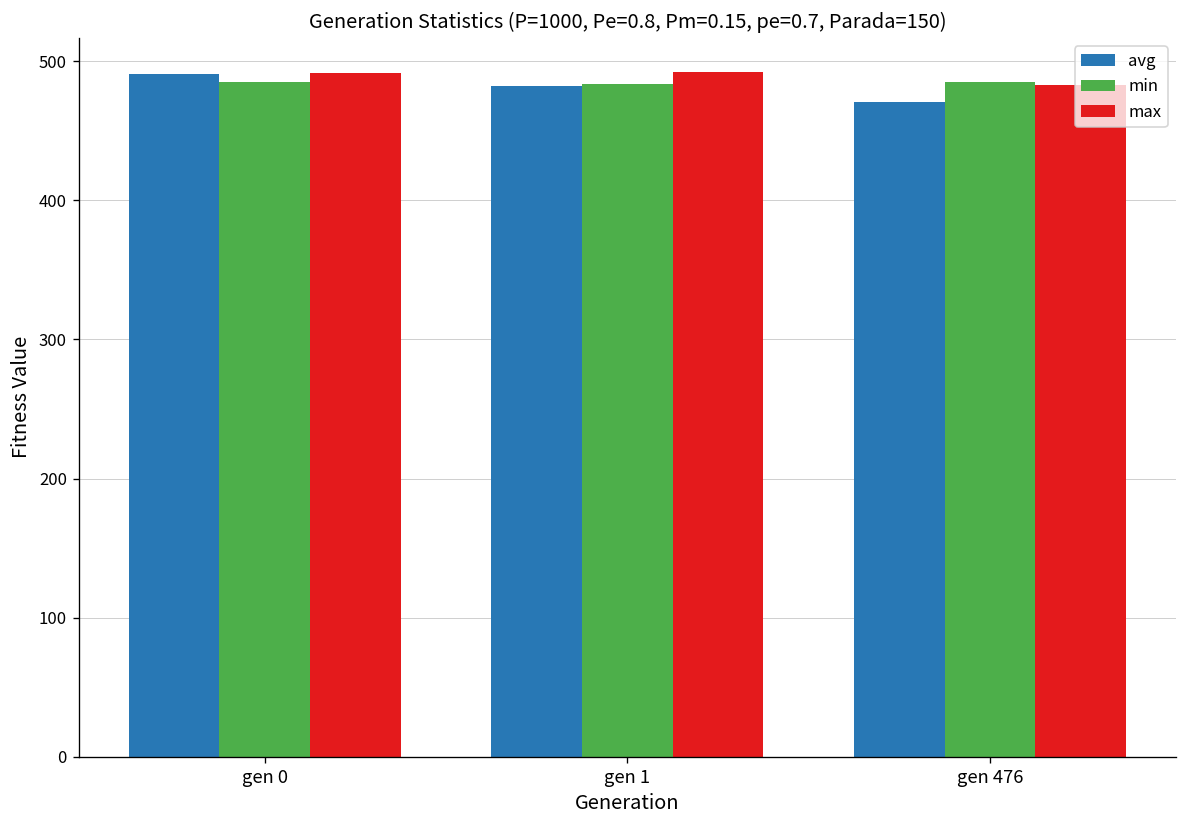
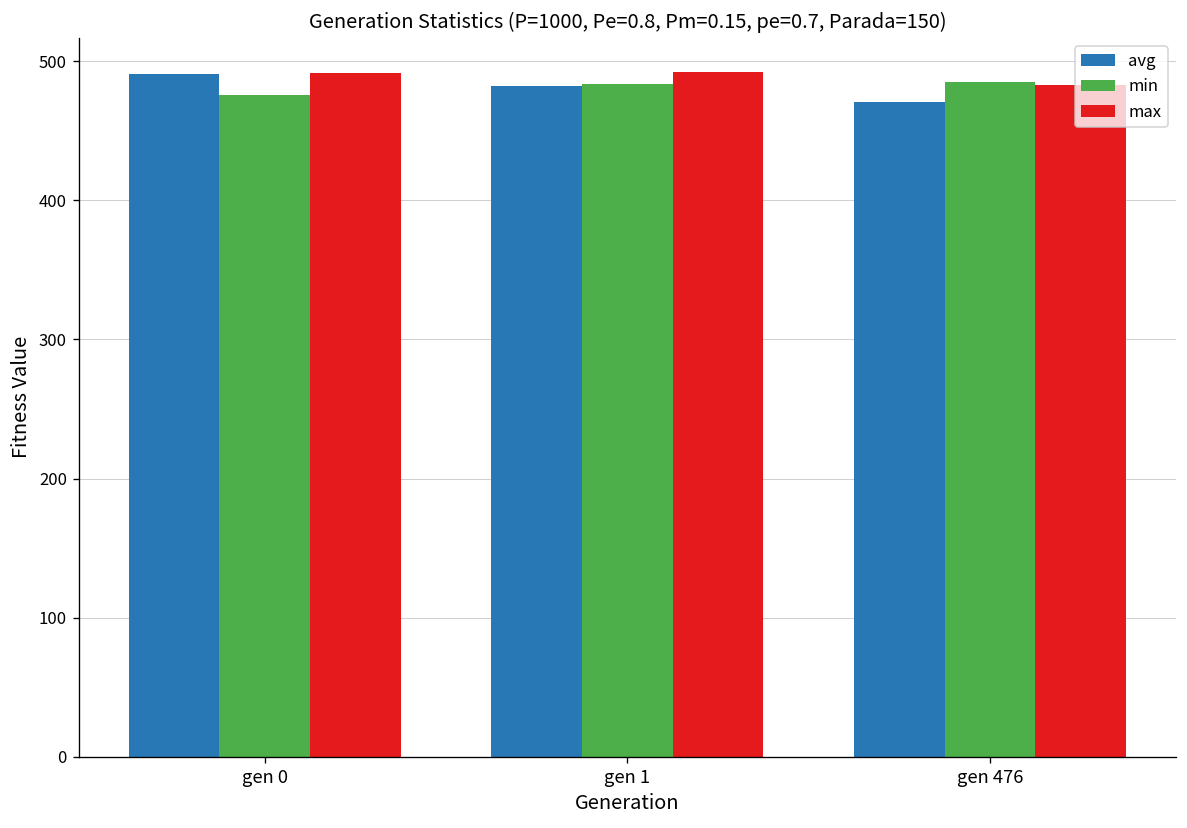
  {
    "avg": {
      "gen 0": 491,
      "gen 1": 482,
      "gen 476": 471
    },
    "min": {
-     "gen 0": 485,
+     "gen 0": 475,
      "gen 1": 483,
      "gen 476": 485
    },
    "max": {
      "gen 0": 491,
      "gen 1": 492
    }
  }
